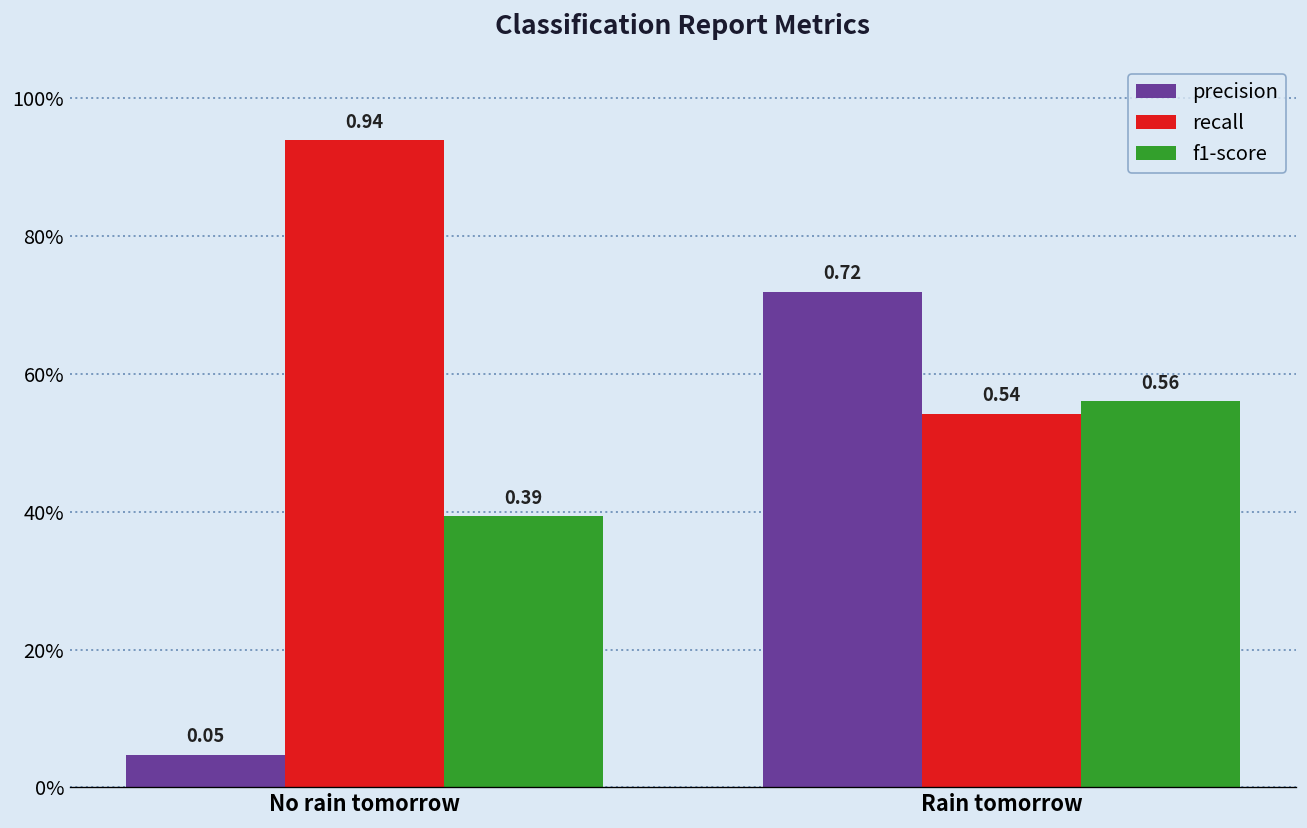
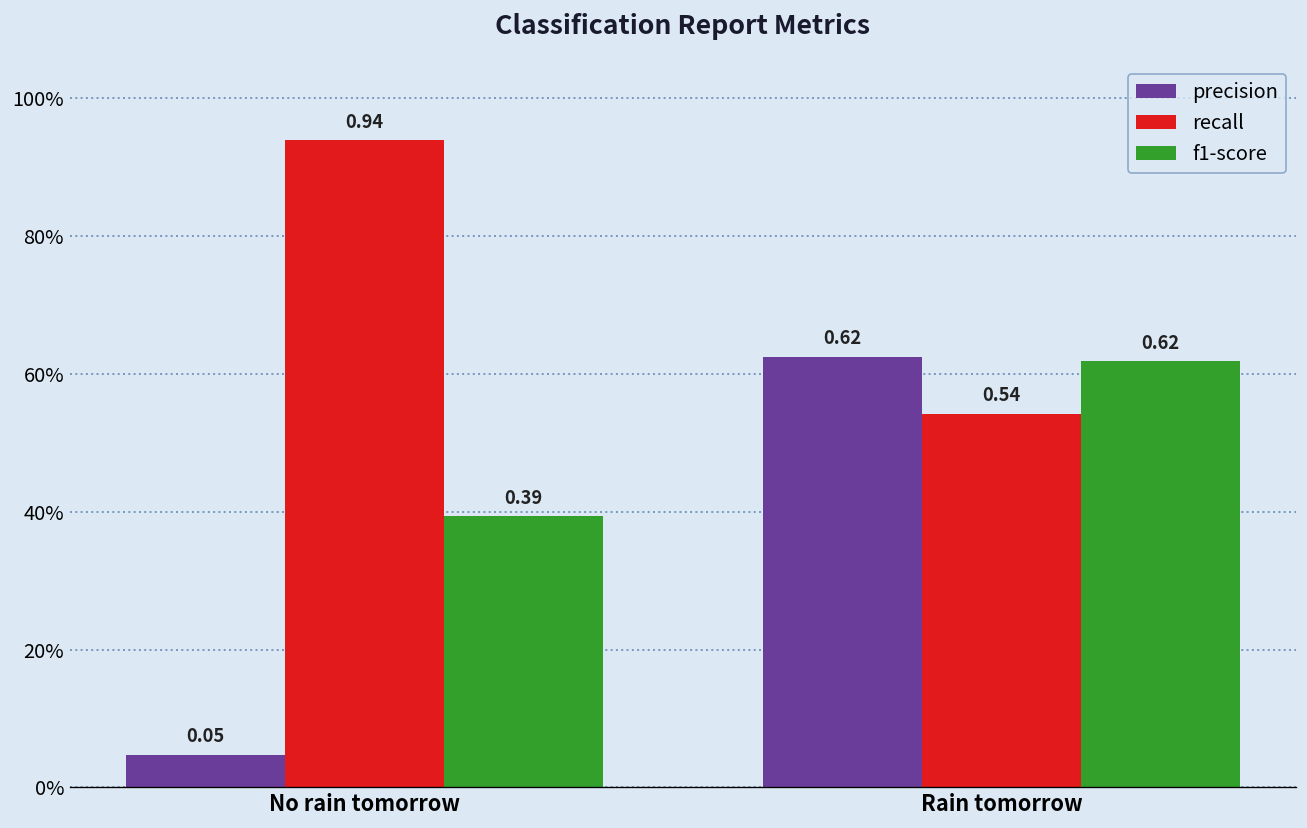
  {
    "precision": {
      "No rain tomorrow": 0.05,
-     "Rain tomorrow": 0.72
+     "Rain tomorrow": 0.62
    },
    "recall": {
      "No rain tomorrow": 0.94,
      "Rain tomorrow": 0.54
    },
    "f1-score": {
      "No rain tomorrow": 0.39,
-     "Rain tomorrow": 0.56
+     "Rain tomorrow": 0.62
    }
  }
